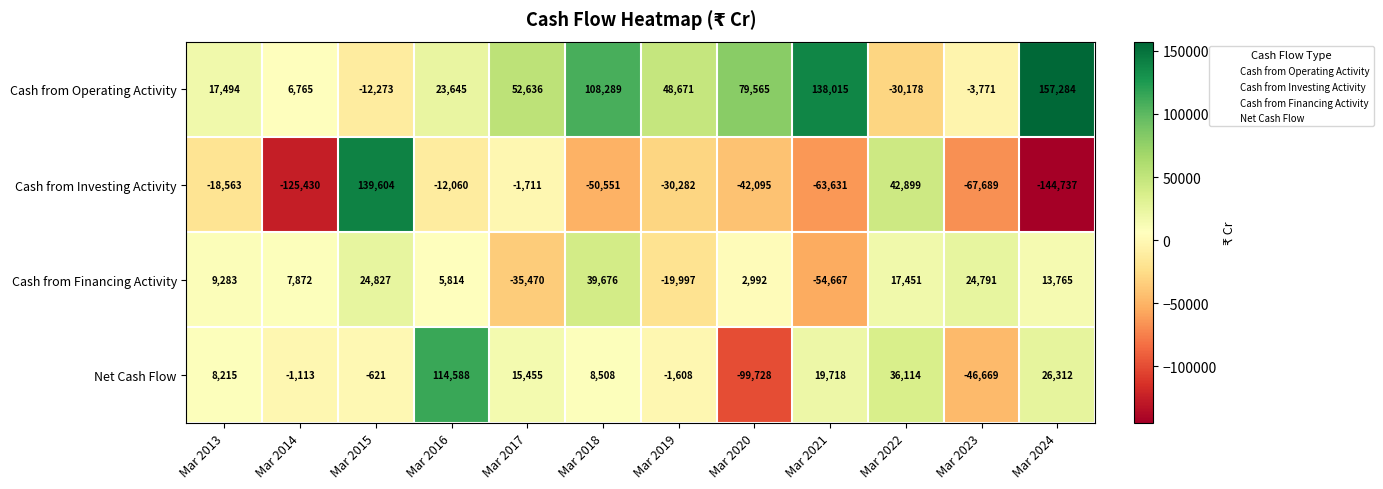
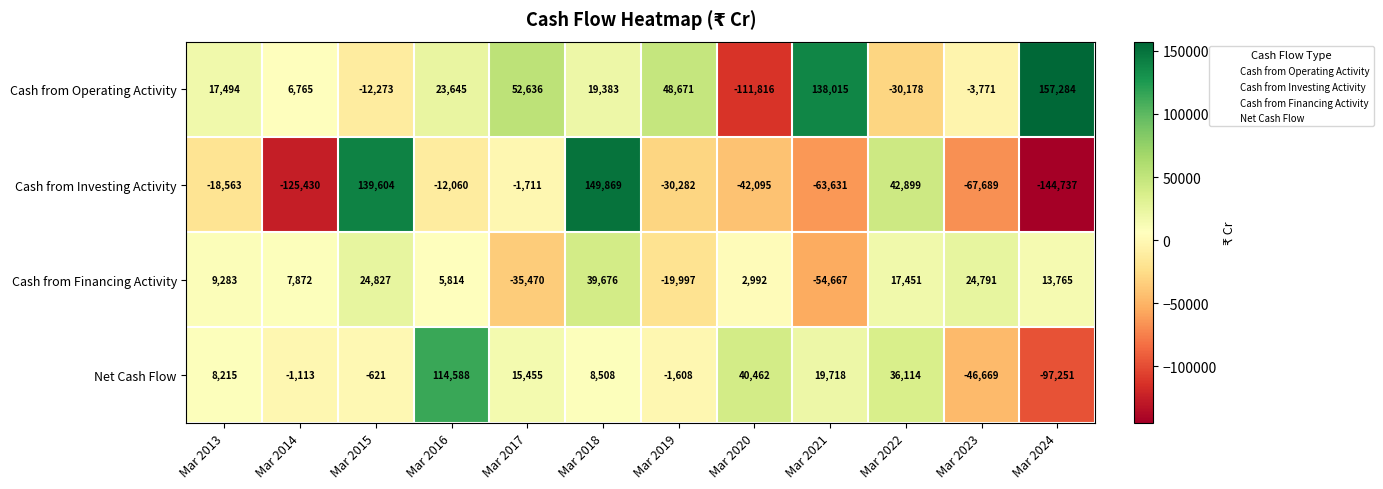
  {
    "Cash from Operating Activity": {
      "Mar 2013": "17,494",
      "Mar 2014": "6,765",
      "Mar 2015": "-12,273",
      "Mar 2016": "23,645",
      "Mar 2017": "52,636",
-     "Mar 2018": "108,289",
+     "Mar 2018": "19,383",
      "Mar 2019": "48,671",
-     "Mar 2020": "79,565",
+     "Mar 2020": "-111,816",
      "Mar 2021": "138,015",
      "Mar 2022": "-30,178",
      "Mar 2023": "-3,771",
      "Mar 2024": "157,284"
    },
    "Cash from Investing Activity": {
      "Mar 2013": "-18,563",
      "Mar 2014": "-125,430",
      "Mar 2015": "139,604",
      "Mar 2016": "-12,060",
      "Mar 2017": "-1,711",
-     "Mar 2018": "-50,551",
+     "Mar 2018": "149,869",
      "Mar 2019": "-30,282",
      "Mar 2020": "-42,095",
      "Mar 2021": "-63,631",
      "Mar 2022": "42,899",
      "Mar 2023": "-67,689",
      "Mar 2024": "-144,737"
    },
    "Cash from Financing Activity": {
      "Mar 2013": "9,283",
      "Mar 2014": "7,872",
      "Mar 2015": "24,827",
      "Mar 2016": "5,814",
      "Mar 2017": "-35,470",
      "Mar 2018": "39,676",
      "Mar 2019": "-19,997",
      "Mar 2020": "2,992",
      "Mar 2021": "-54,667",
      "Mar 2022": "17,451",
      "Mar 2023": "24,791",
      "Mar 2024": "13,765"
    },
    "Net Cash Flow": {
      "Mar 2013": "8,215",
      "Mar 2014": "-1,113",
      "Mar 2015": "-621",
      "Mar 2016": "114,588",
      "Mar 2017": "15,455",
      "Mar 2018": "8,508",
      "Mar 2019": "-1,608",
-     "Mar 2020": "-99,728",
+     "Mar 2020": "40,462",
      "Mar 2021": "19,718",
      "Mar 2022": "36,114",
      "Mar 2023": "-46,669",
-     "Mar 2024": "26,312"
+     "Mar 2024": "-97,251"
    }
  }
